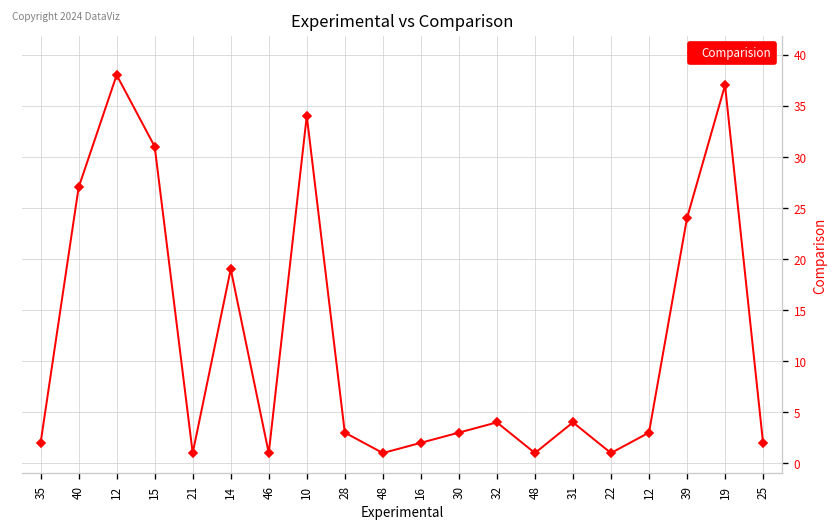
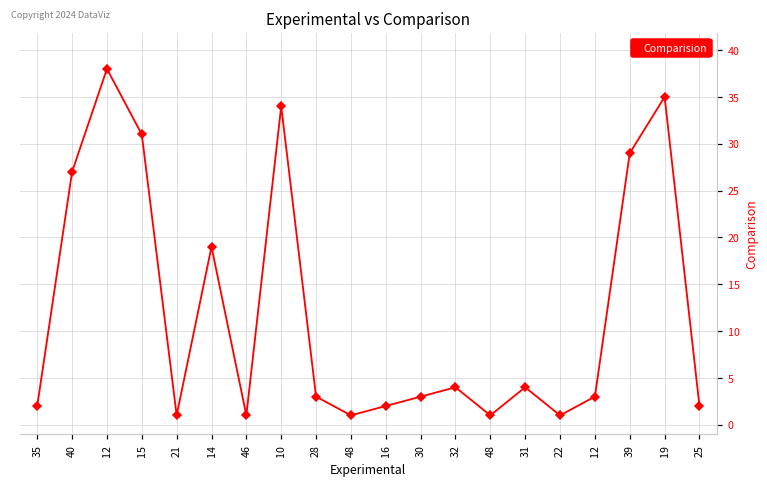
  {
    "35": 2,
    "40": 27,
    "15": 31,
    "21": 1,
    "14": 19,
    "46": 1,
    "10": 34,
    "28": 3,
    "16": 2,
    "30": 3,
    "32": 4,
    "31": 4,
    "22": 1,
-   "39": 24,
-   "19": 37,
+   "39": 29,
+   "19": 35,
    "25": 2
  }
